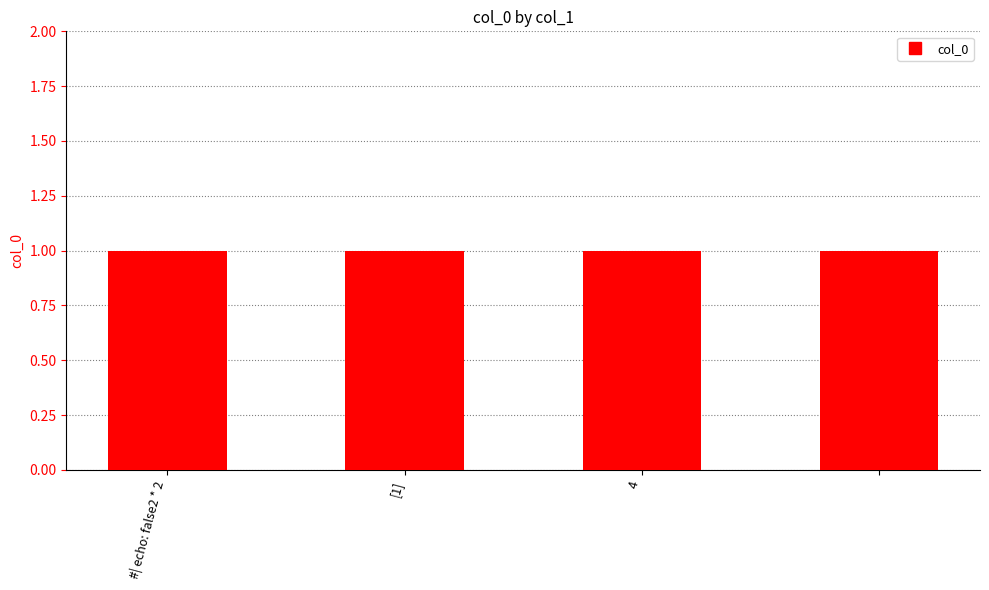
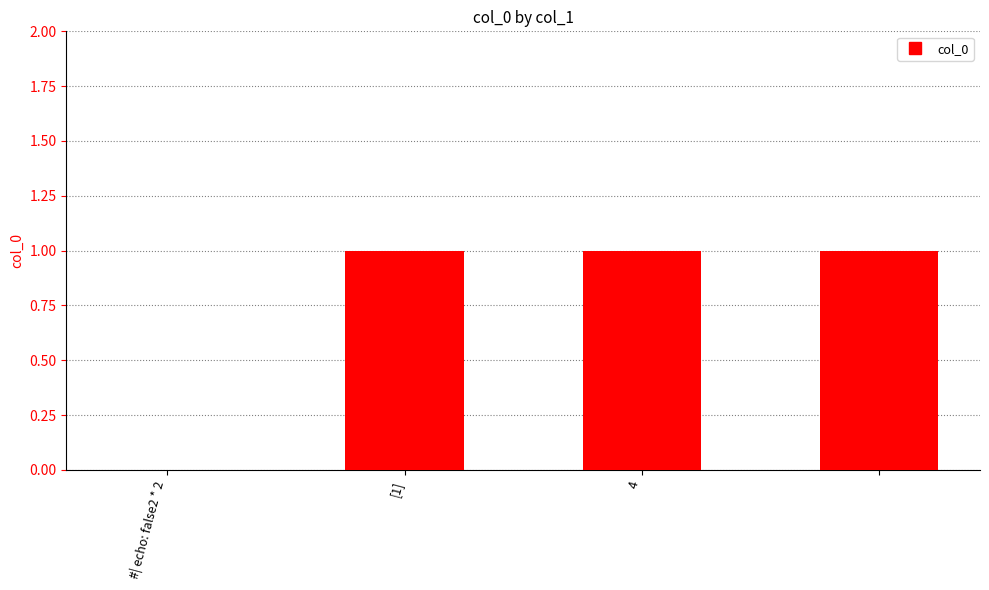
  {
-   "#| echo: false2 * 2": 1,
+   "#| echo: false2 * 2": 0,
    "[1]": 1,
    "4": 1
  }
